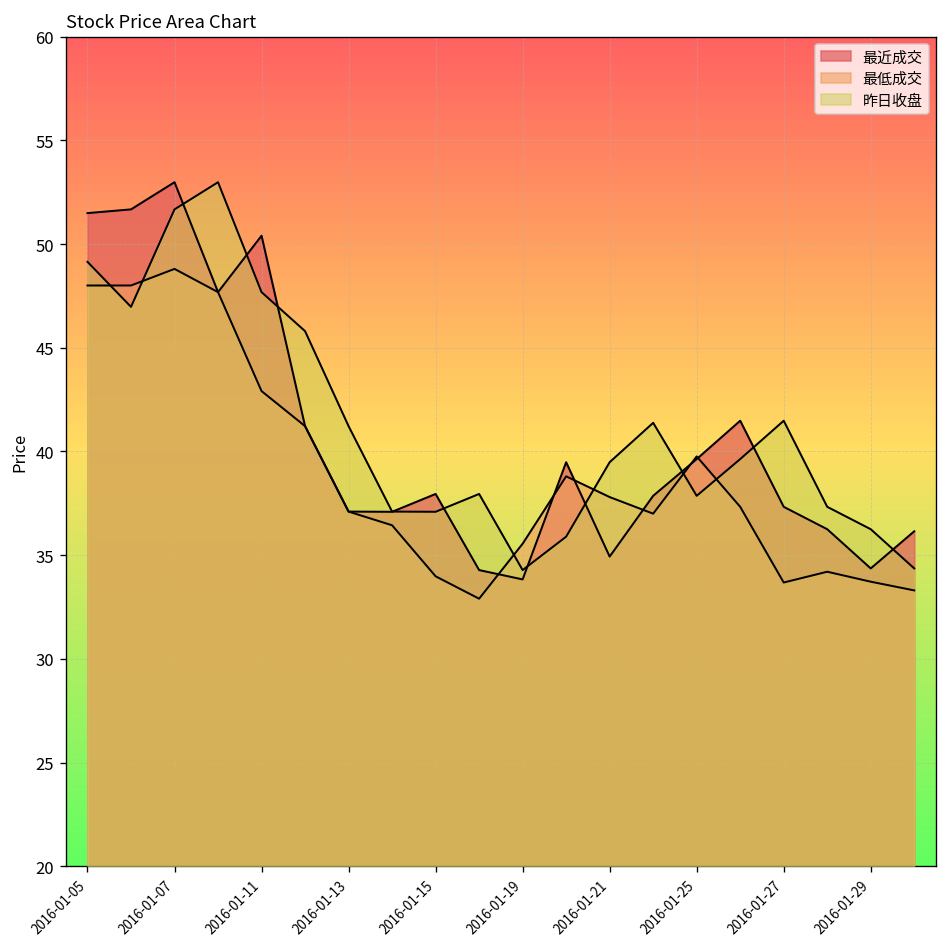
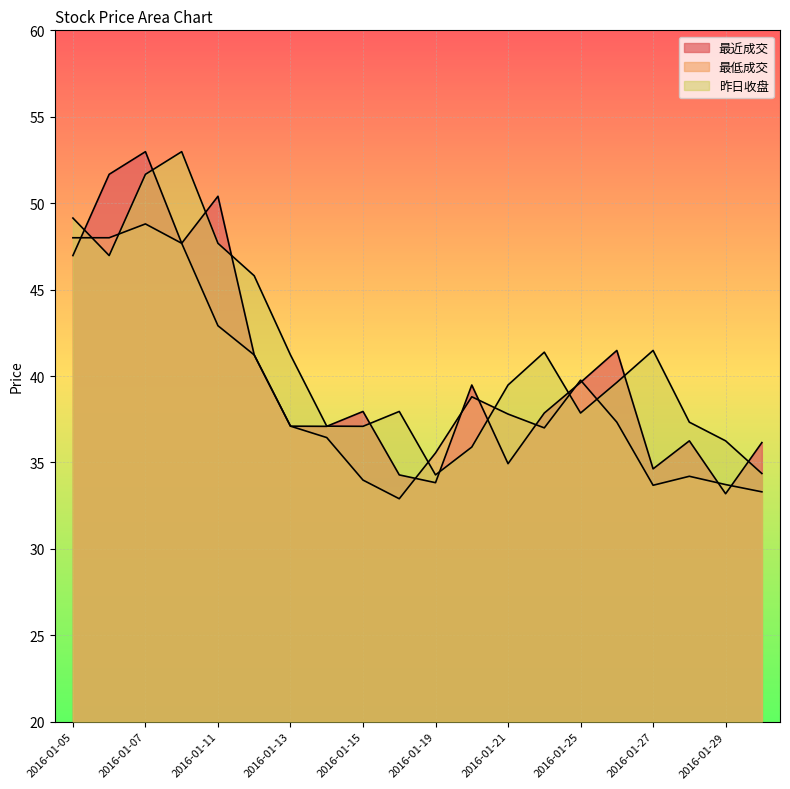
  {
    "最近成交": {
-     "2016-01-05": 51.5,
+     "2016-01-05": 47.0,
      "2016-01-07": 53.0,
      "2016-01-11": 50.4,
      "2016-01-15": 38.0,
      "2016-01-19": 33.8,
      "2016-01-21": 34.9,
-     "2016-01-27": 37.3,
-     "2016-01-29": 34.4
+     "2016-01-27": 34.6,
+     "2016-01-29": 33.2
    }
  }
